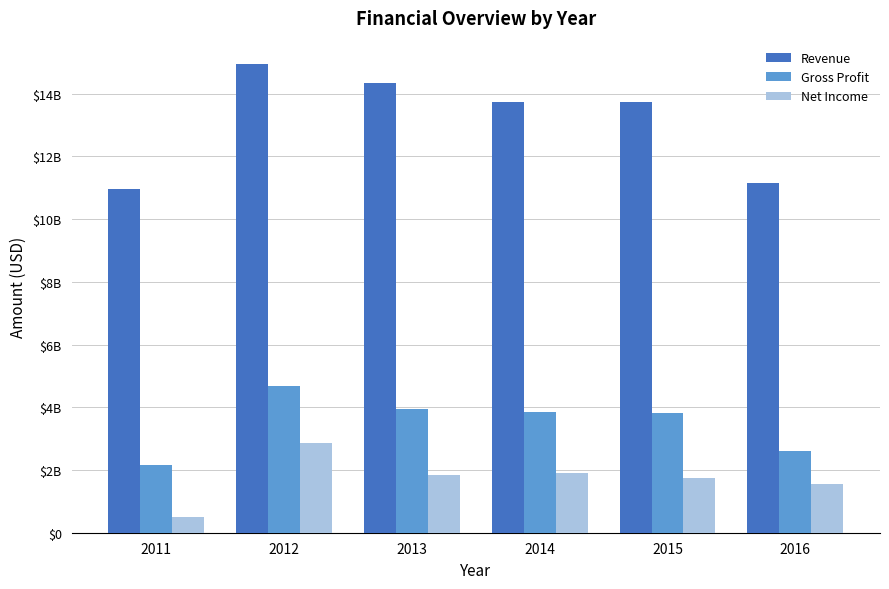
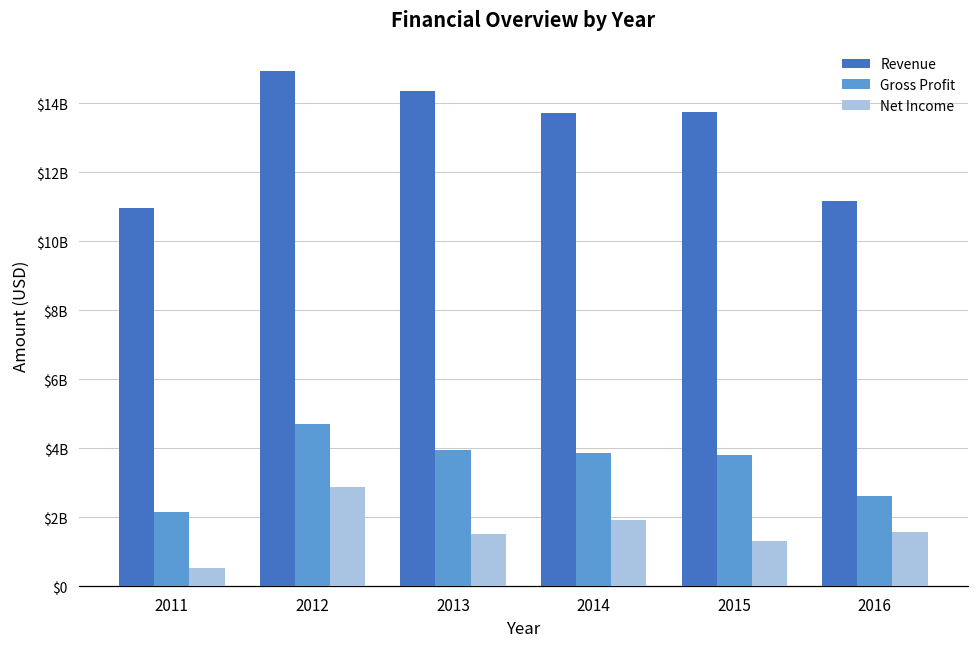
  {
    "Net Income": {
      "2011": "$500000000",
      "2012": "$2900000000",
-     "2013": "$1800000000",
+     "2013": "$1500000000",
      "2014": "$1900000000",
-     "2015": "$1700000000",
+     "2015": "$1300000000",
      "2016": "$1600000000"
    }
  }
